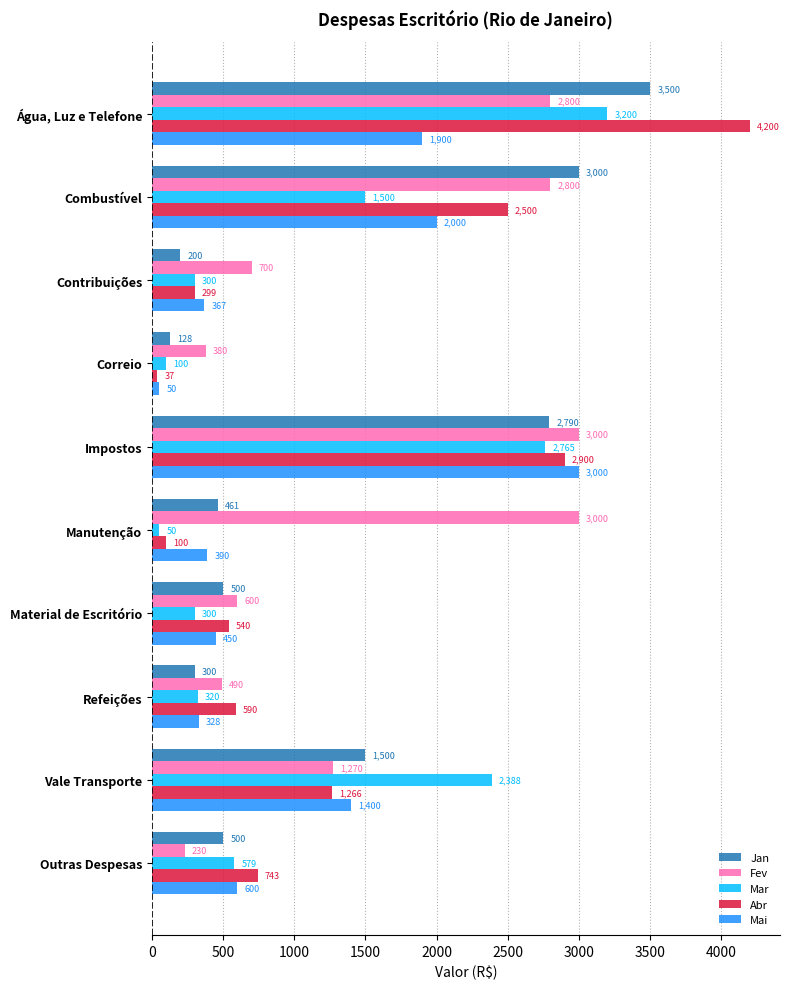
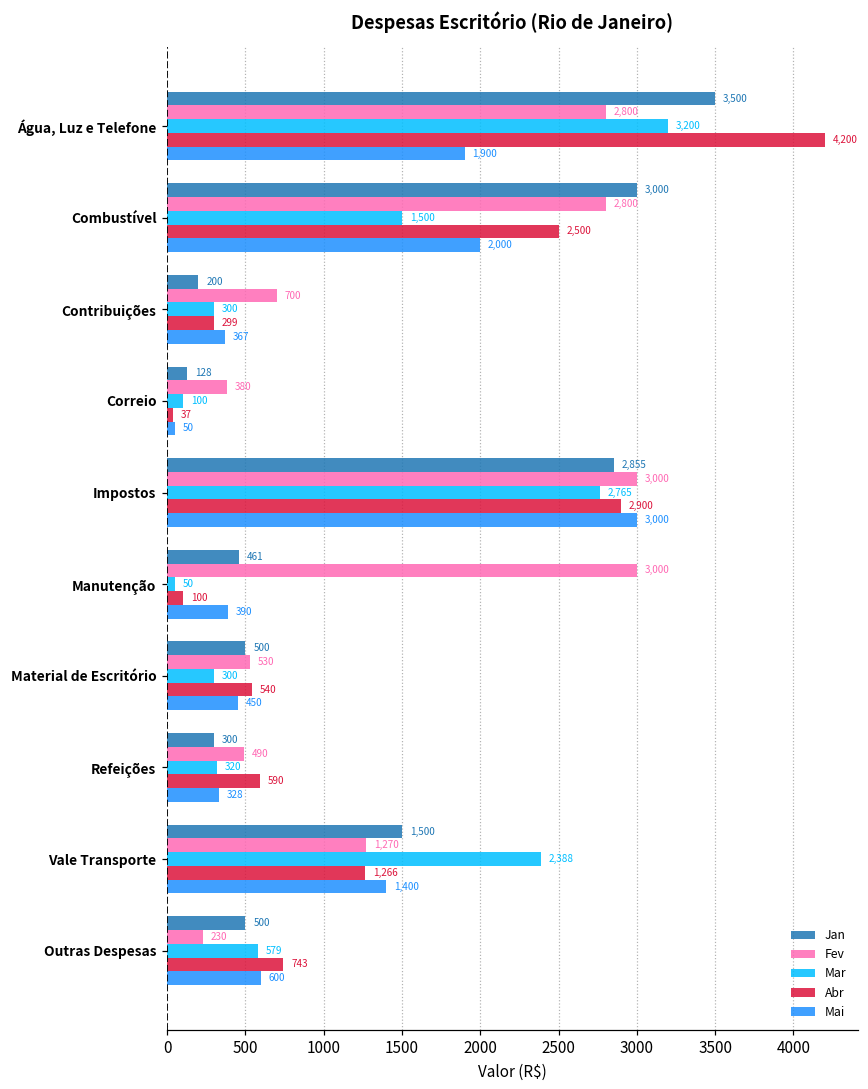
  {
    "Jan": {
      "Água, Luz e Telefone": "3,500",
      "Combustível": "3,000",
      "Contribuições": "200",
      "Correio": "128",
-     "Impostos": "2,790",
+     "Impostos": "2,855",
      "Manutenção": "461",
      "Material de Escritório": "500",
      "Refeições": "300",
      "Vale Transporte": "1,500",
      "Outras Despesas": "500"
    },
    "Fev": {
      "Água, Luz e Telefone": "2,800",
      "Combustível": "2,800",
      "Contribuições": "700",
      "Correio": "380",
      "Impostos": "3,000",
      "Manutenção": "3,000",
-     "Material de Escritório": "600",
+     "Material de Escritório": "530",
      "Refeições": "490",
      "Vale Transporte": "1,270",
      "Outras Despesas": "230"
    },
    "Abr": {
      "Água, Luz e Telefone": "4,200",
      "Combustível": "2,500",
      "Contribuições": "299",
      "Correio": "37",
      "Impostos": "2,900",
      "Manutenção": "100",
      "Material de Escritório": "540",
      "Refeições": "590",
      "Vale Transporte": "1,266",
      "Outras Despesas": "743"
    }
  }
